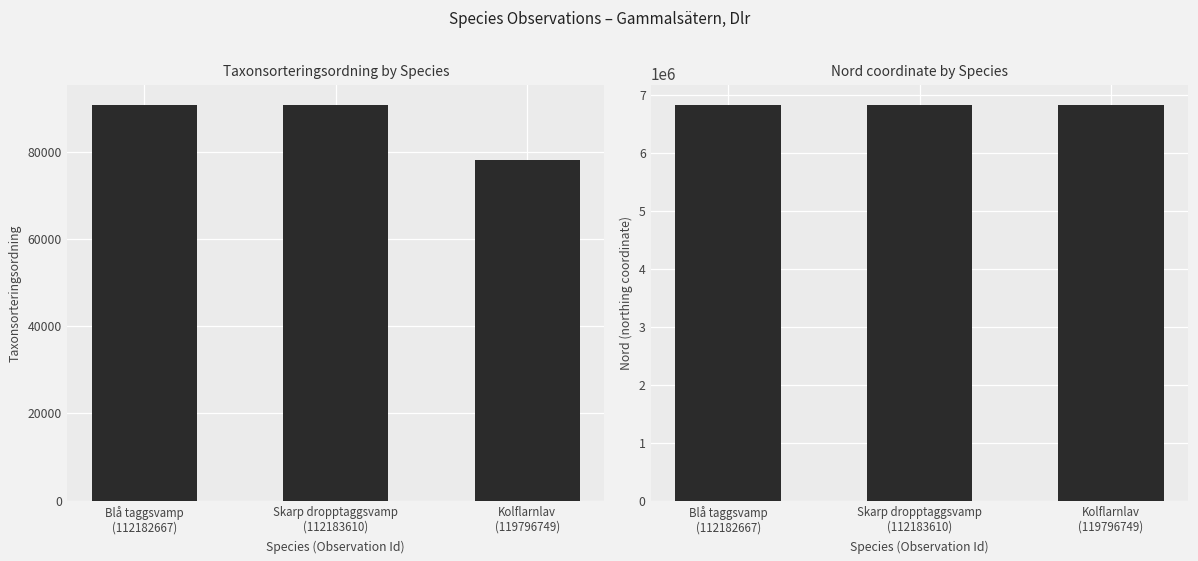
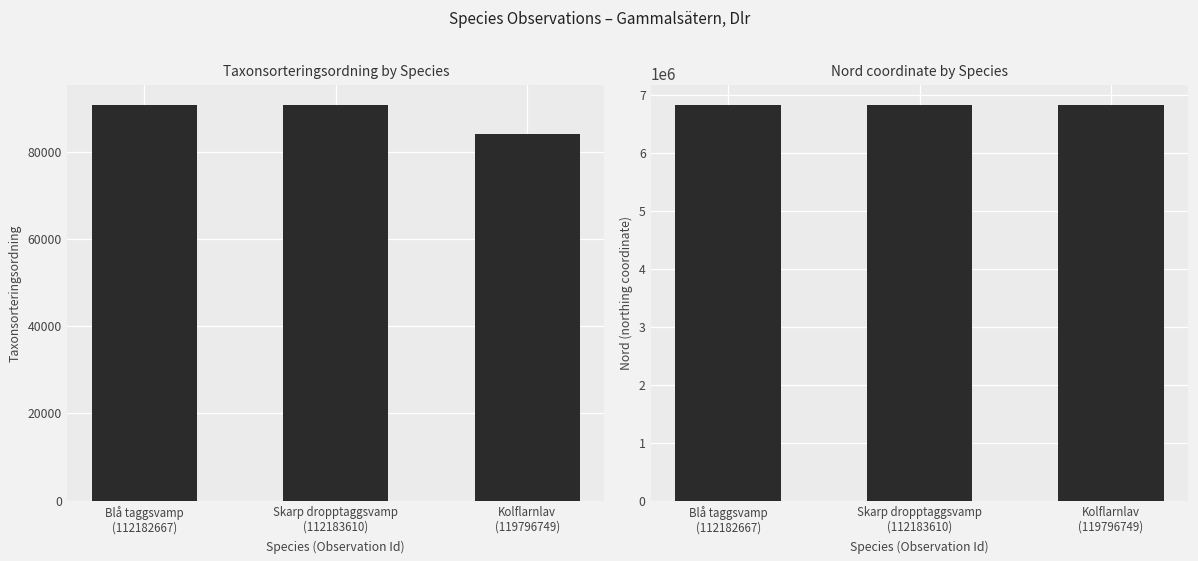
  {
    "Taxonsorteringsordning by Species": {
      "Blå taggsvamp (112182667)": 91000,
      "Skarp dropptaggsvamp (112183610)": 91000,
-     "Kolflarnlav (119796749)": 78000
+     "Kolflarnlav (119796749)": 84000
    },
    "Nord coordinate by Species": {
      "Blå taggsvamp (112182667)": 6800000,
      "Skarp dropptaggsvamp (112183610)": 6800000,
      "Kolflarnlav (119796749)": 6800000
    }
  }
